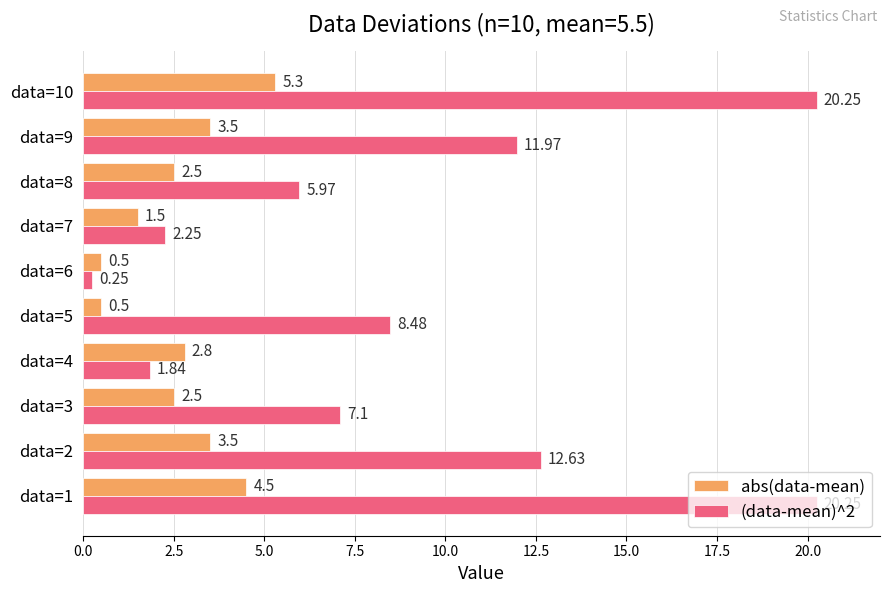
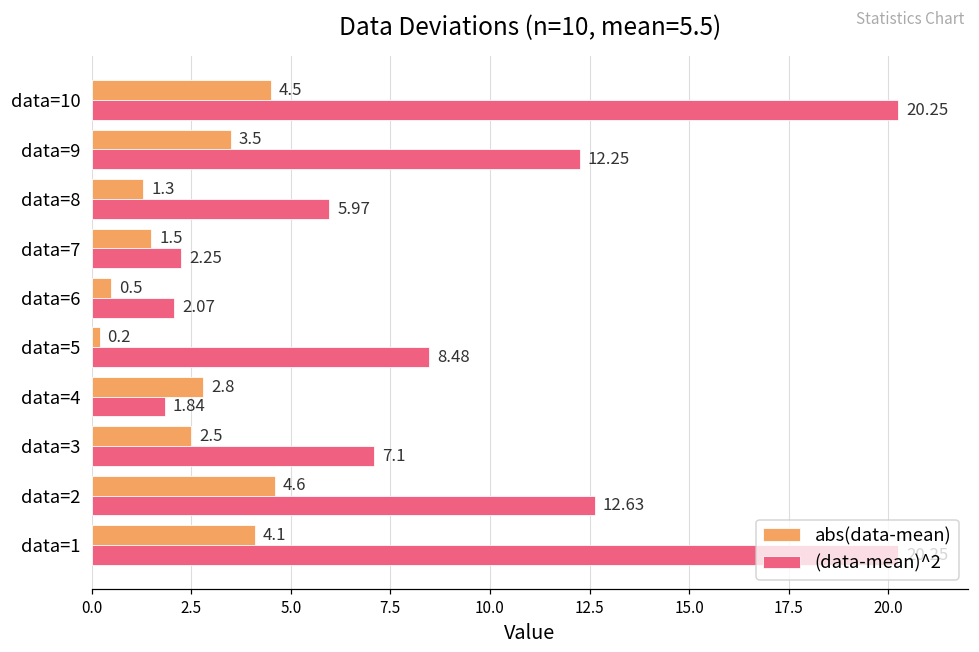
  {
    "abs(data-mean)": {
-     "data=10": 5.3,
+     "data=10": 4.5,
      "data=9": 3.5,
-     "data=8": 2.5,
+     "data=8": 1.3,
      "data=7": 1.5,
      "data=6": 0.5,
-     "data=5": 0.5,
+     "data=5": 0.2,
      "data=4": 2.8,
      "data=3": 2.5,
-     "data=2": 3.5,
-     "data=1": 4.5
+     "data=2": 4.6,
+     "data=1": 4.1
    },
    "(data-mean)^2": {
      "data=10": 20.25,
-     "data=9": 11.97,
+     "data=9": 12.25,
      "data=8": 5.97,
      "data=7": 2.25,
-     "data=6": 0.25,
+     "data=6": 2.07,
      "data=5": 8.48,
      "data=4": 1.84,
      "data=3": 7.1,
      "data=2": 12.63
    }
  }
